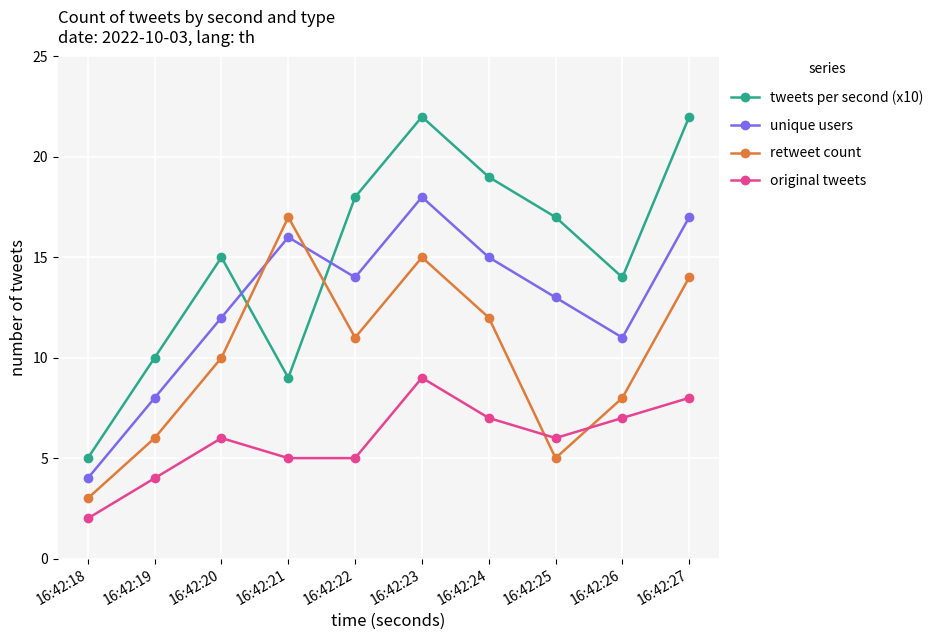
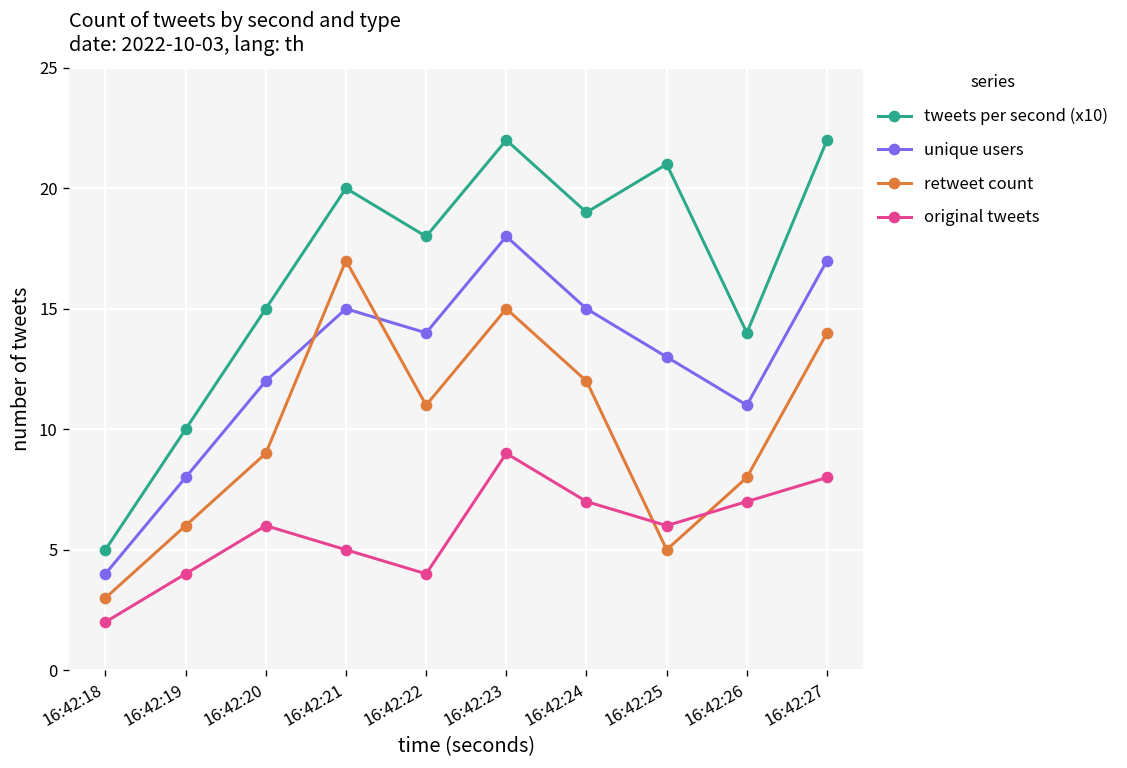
  {
    "tweets per second (x10)": {
      "16:42:18": 5,
      "16:42:19": 10,
      "16:42:20": 15,
-     "16:42:21": 9,
+     "16:42:21": 20,
      "16:42:22": 18,
      "16:42:23": 22,
      "16:42:24": 19,
-     "16:42:25": 17,
+     "16:42:25": 21,
      "16:42:26": 14,
      "16:42:27": 22
    },
    "unique users": {
      "16:42:18": 4,
      "16:42:19": 8,
      "16:42:20": 12,
-     "16:42:21": 16,
+     "16:42:21": 15,
      "16:42:22": 14,
      "16:42:23": 18,
      "16:42:24": 15,
      "16:42:25": 13,
      "16:42:26": 11,
      "16:42:27": 17
    },
    "retweet count": {
      "16:42:18": 3,
      "16:42:19": 6,
-     "16:42:20": 10,
+     "16:42:20": 9,
      "16:42:21": 17,
      "16:42:22": 11,
      "16:42:23": 15,
      "16:42:24": 12,
      "16:42:25": 5,
      "16:42:26": 8,
      "16:42:27": 14
    },
    "original tweets": {
      "16:42:18": 2,
      "16:42:19": 4,
      "16:42:20": 6,
      "16:42:21": 5,
-     "16:42:22": 5,
+     "16:42:22": 4,
      "16:42:23": 9,
      "16:42:24": 7,
      "16:42:25": 6,
      "16:42:26": 7,
      "16:42:27": 8
    }
  }
